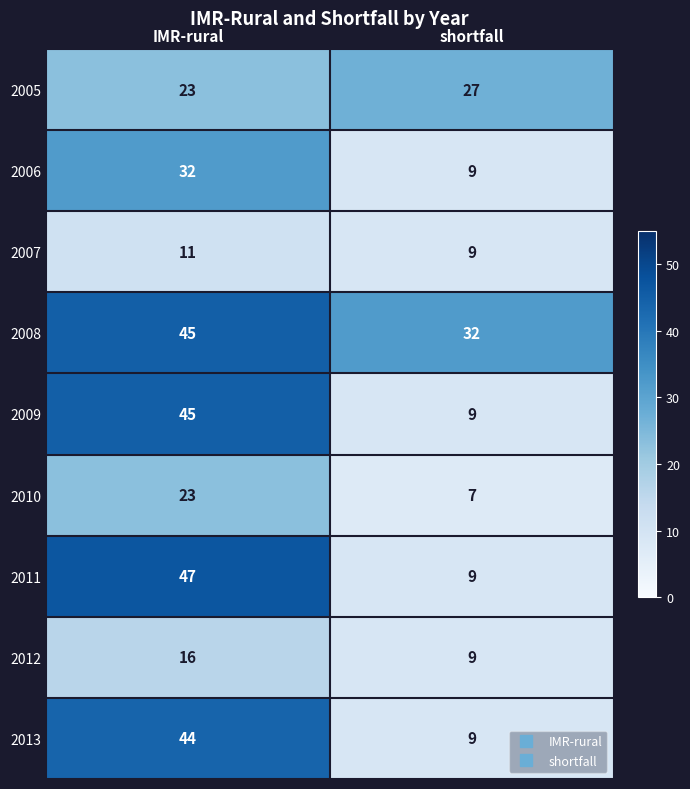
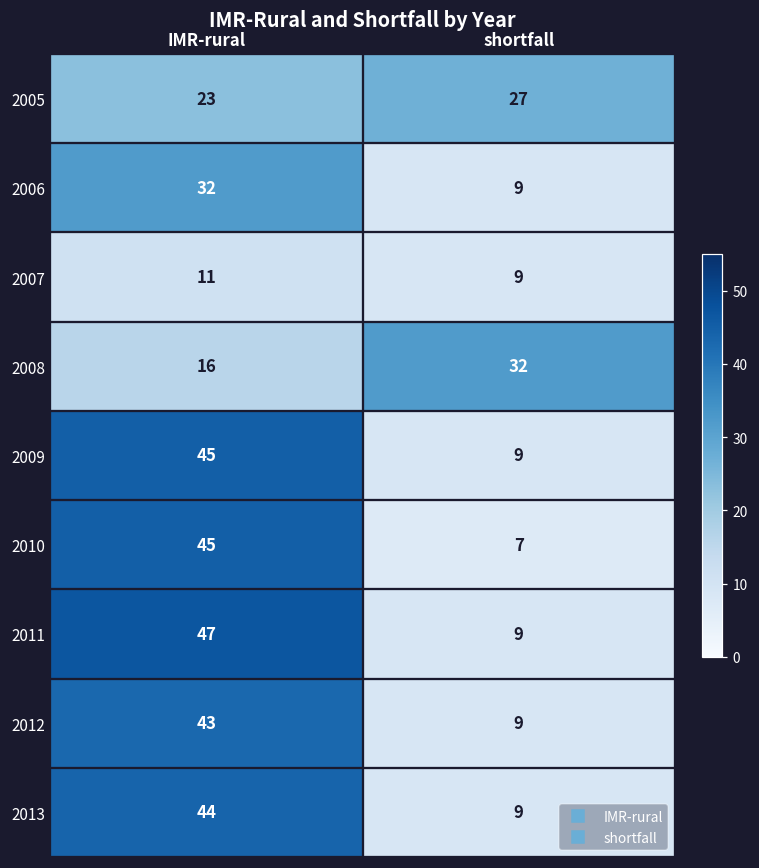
  {
    "2005": {
      "IMR-rural": 23,
      "shortfall": 27
    },
    "2006": {
      "IMR-rural": 32,
      "shortfall": 9
    },
    "2007": {
      "IMR-rural": 11,
      "shortfall": 9
    },
    "2008": {
-     "IMR-rural": 45,
+     "IMR-rural": 16,
      "shortfall": 32
    },
    "2009": {
      "IMR-rural": 45,
      "shortfall": 9
    },
    "2010": {
-     "IMR-rural": 23,
+     "IMR-rural": 45,
      "shortfall": 7
    },
    "2011": {
      "IMR-rural": 47,
      "shortfall": 9
    },
    "2012": {
-     "IMR-rural": 16,
+     "IMR-rural": 43,
      "shortfall": 9
    },
    "2013": {
      "IMR-rural": 44,
      "shortfall": 9
    }
  }
